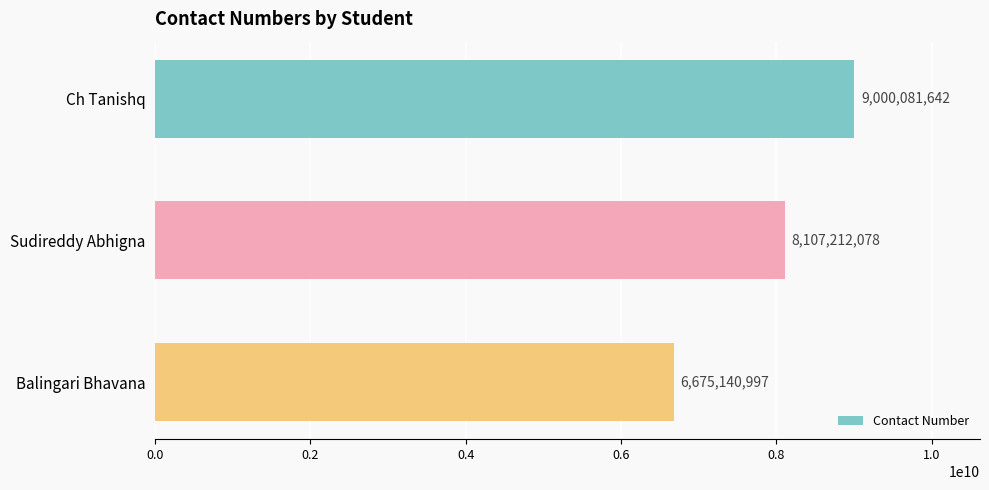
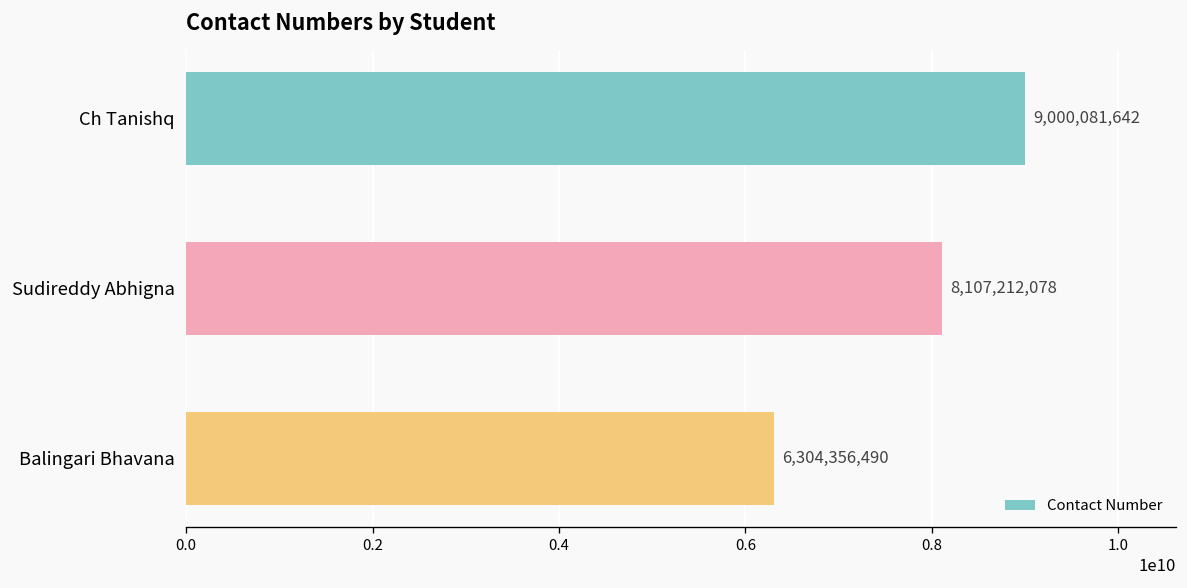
  {
    "Ch Tanishq": "9,000,081,642",
    "Sudireddy Abhigna": "8,107,212,078",
-   "Balingari Bhavana": "6,675,140,997"
+   "Balingari Bhavana": "6,304,356,490"
  }
